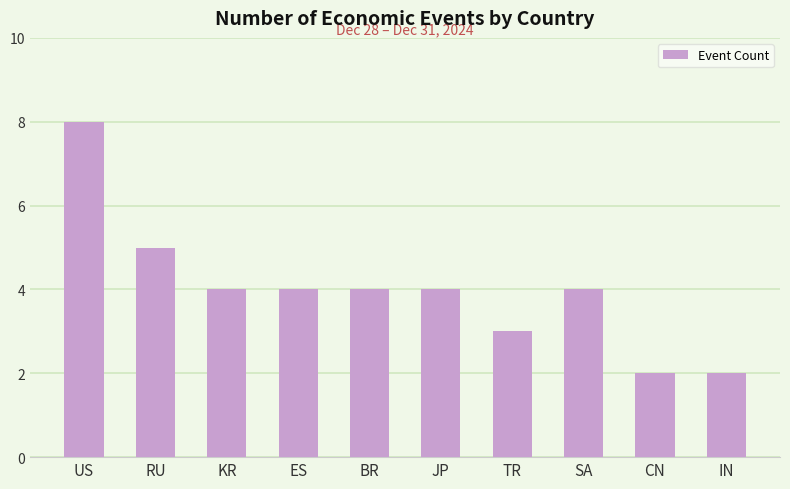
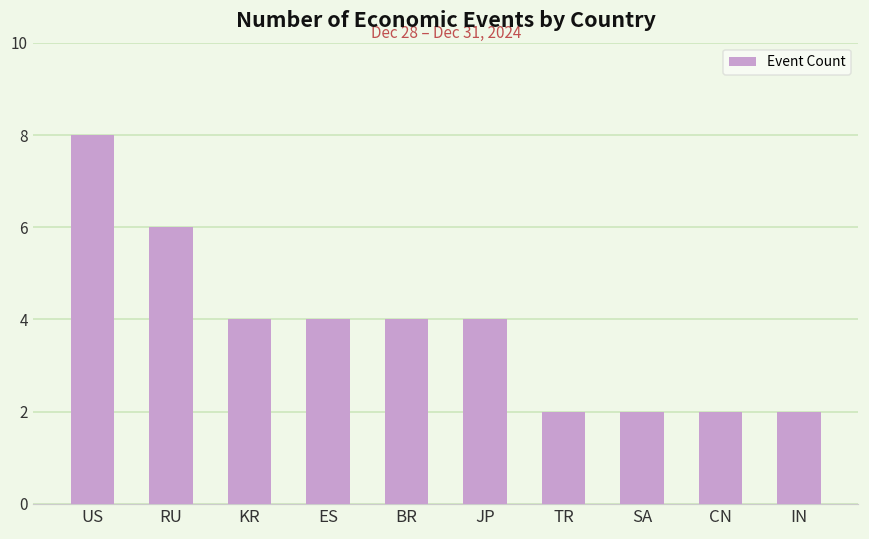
  {
    "US": 8,
-   "RU": 5,
+   "RU": 6,
    "KR": 4,
    "ES": 4,
    "BR": 4,
    "JP": 4,
-   "TR": 3,
-   "SA": 4,
+   "TR": 2,
+   "SA": 2,
    "CN": 2,
    "IN": 2
  }
